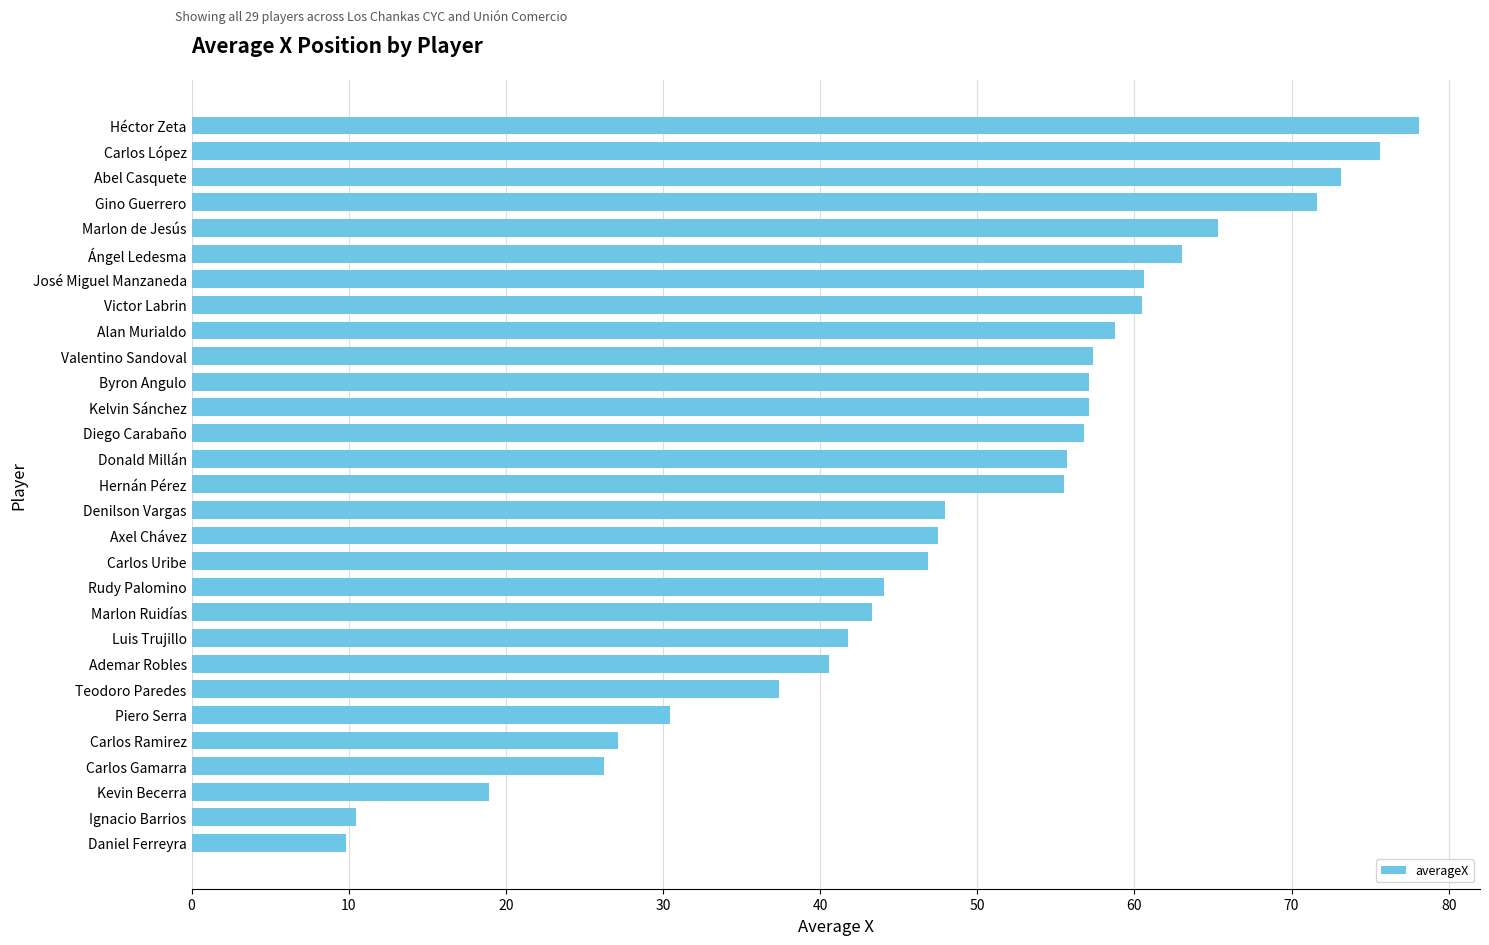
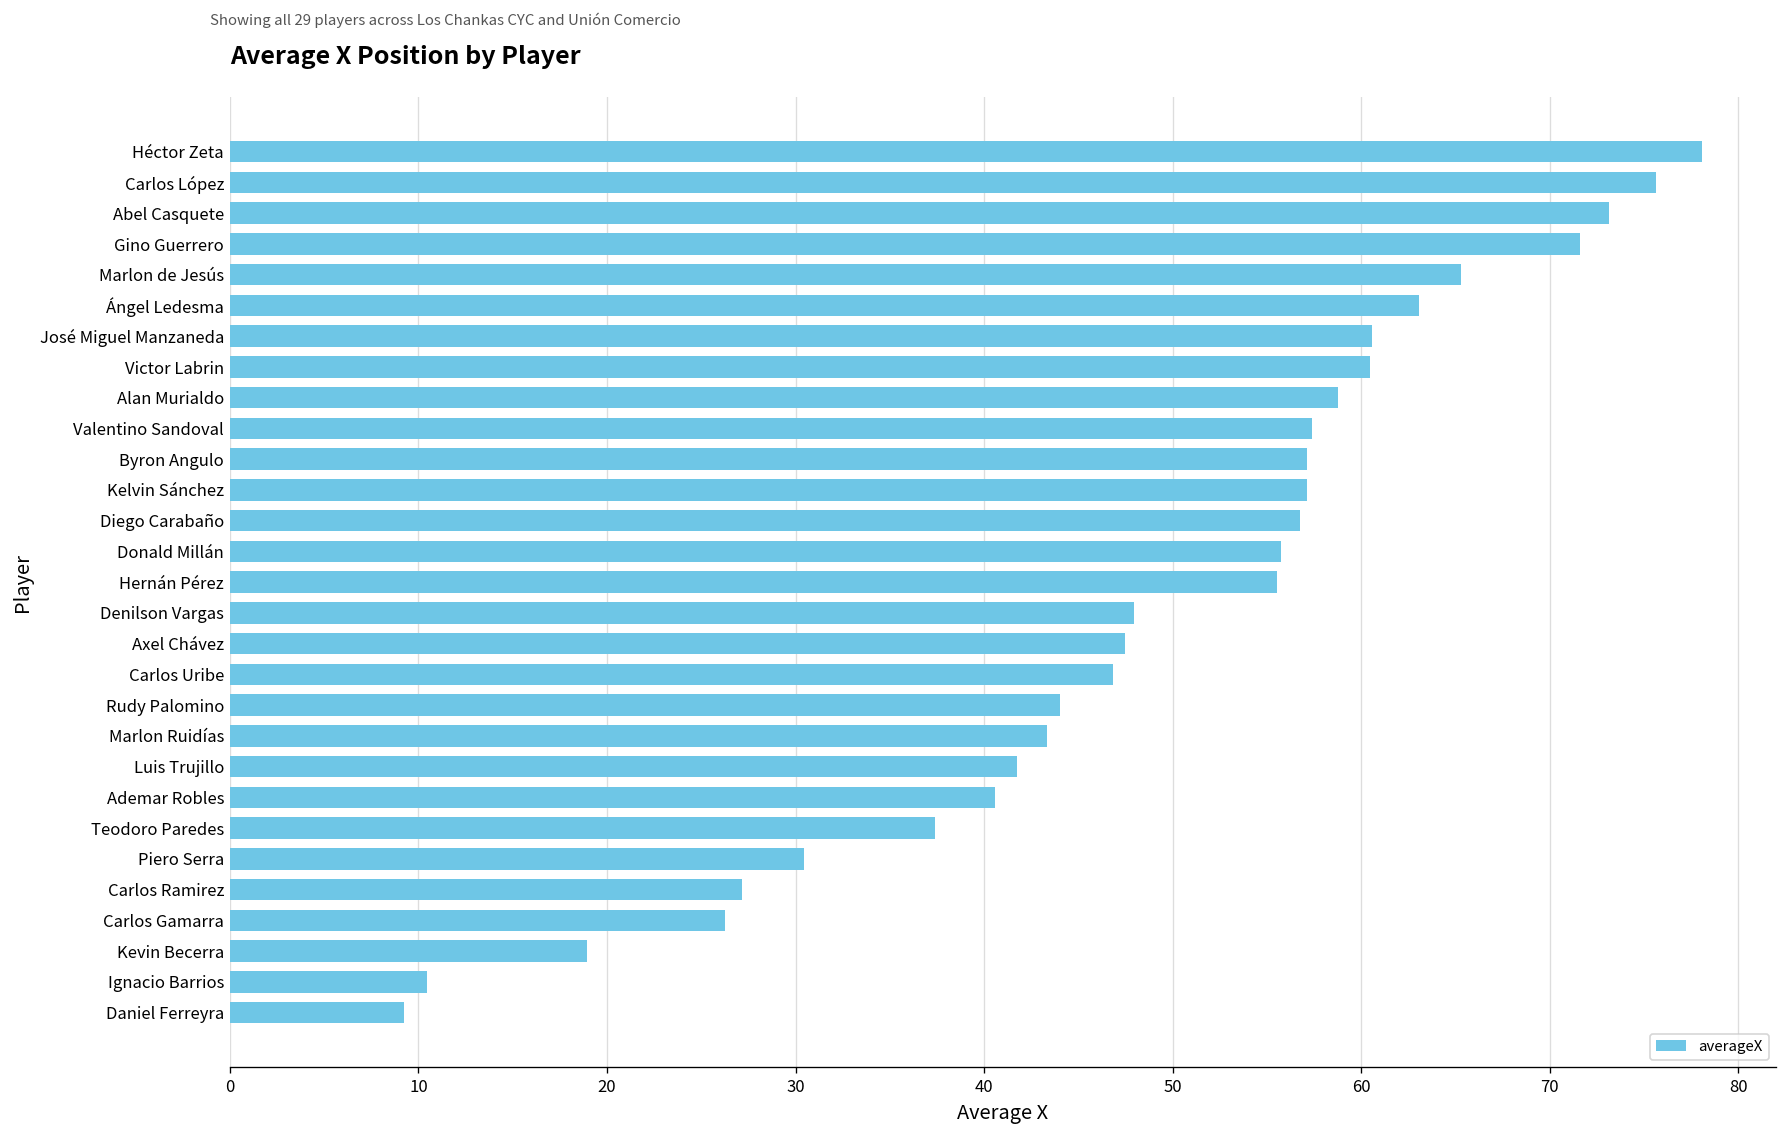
  {
    "Héctor Zeta": 78.1,
    "Carlos López": 75.6,
    "Abel Casquete": 73.1,
    "Gino Guerrero": 71.6,
    "Marlon de Jesús": 65.3,
    "Ángel Ledesma": 63.1,
    "José Miguel Manzaneda": 60.6,
    "Victor Labrin": 60.5,
    "Alan Murialdo": 58.8,
    "Valentino Sandoval": 57.4,
    "Byron Angulo": 57.1,
    "Kelvin Sánchez": 57.1,
    "Diego Carabaño": 56.8,
    "Donald Millán": 55.7,
    "Hernán Pérez": 55.5,
    "Denilson Vargas": 48.0,
    "Axel Chávez": 47.5,
    "Carlos Uribe": 46.9,
    "Rudy Palomino": 44.0,
    "Marlon Ruidías": 43.3,
    "Luis Trujillo": 41.7,
    "Ademar Robles": 40.6,
    "Teodoro Paredes": 37.4,
    "Piero Serra": 30.4,
    "Carlos Ramirez": 27.1,
    "Carlos Gamarra": 26.3,
    "Kevin Becerra": 19.0,
    "Ignacio Barrios": 10.5,
-   "Daniel Ferreyra": 9.8
+   "Daniel Ferreyra": 9.3
  }
